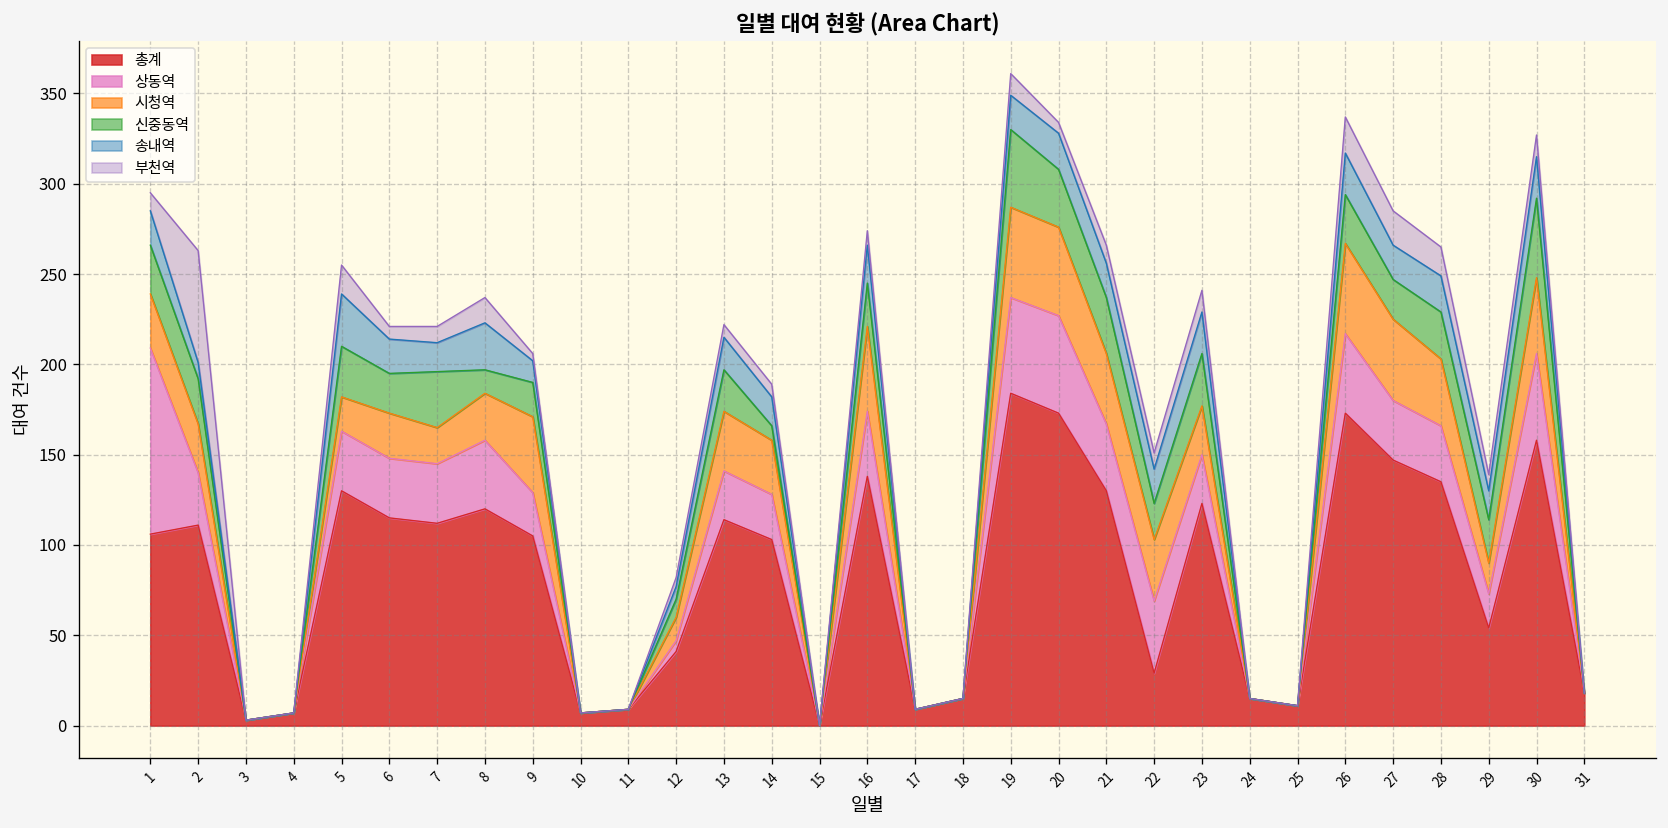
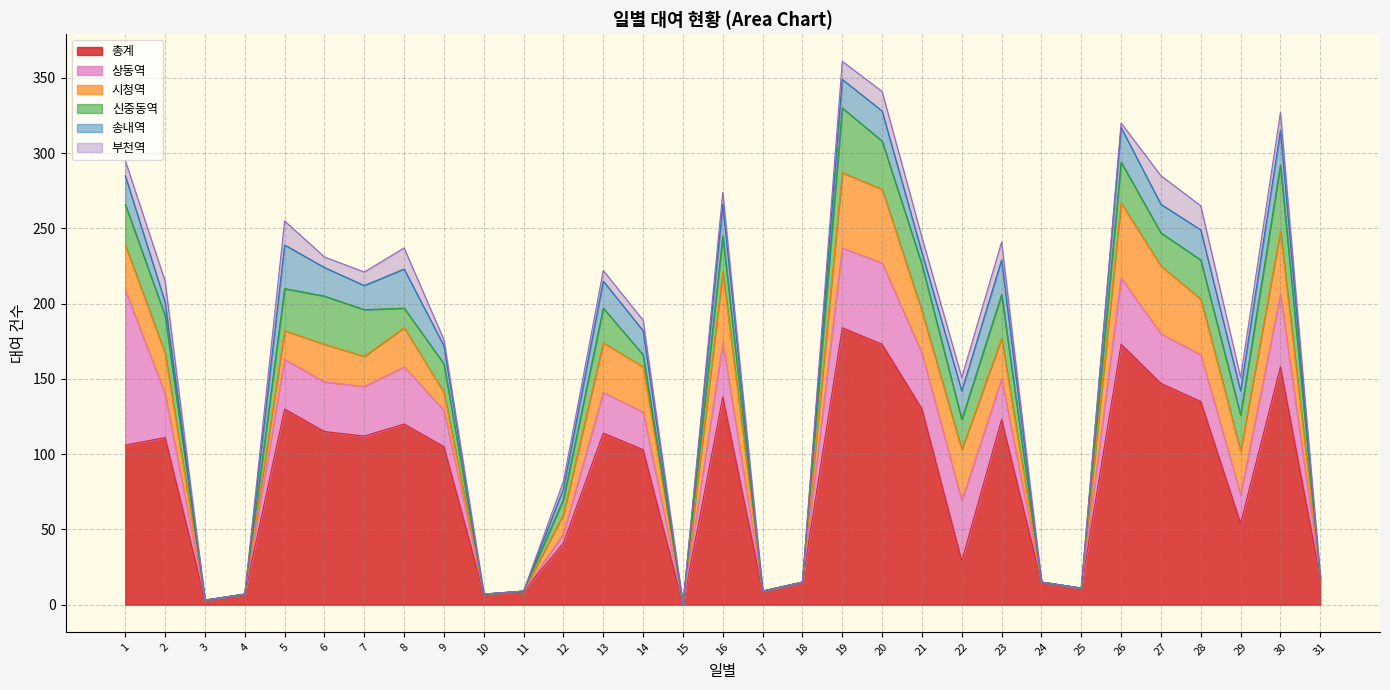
  {
    "총계": {
      "1": 106,
      "2": 111,
      "5": 130,
      "6": 115,
      "7": 112,
      "8": 120,
      "9": 105,
      "12": 41,
      "13": 114,
      "14": 103,
      "16": 138,
      "19": 184,
      "20": 173,
      "21": 130,
      "22": 29,
      "23": 123,
      "26": 173,
      "27": 147,
      "28": 135,
      "29": 54,
      "30": 158
    },
    "상동역": {
      "1": 103,
      "2": 29,
      "5": 33,
      "6": 33,
      "7": 33,
      "8": 38,
      "9": 24,
      "12": 6,
      "13": 27,
      "14": 25,
      "16": 36,
      "19": 53,
      "20": 54,
      "21": 37,
      "22": 40,
      "23": 27,
      "26": 44,
      "27": 33,
      "28": 31,
      "29": 19,
      "30": 48
    },
    "시청역": {
      "1": 30,
      "2": 27,
      "5": 19,
      "6": 25,
      "7": 20,
      "8": 26,
-     "9": 42,
+     "9": 12,
      "12": 13,
      "13": 33,
      "14": 30,
      "16": 47,
      "19": 50,
      "20": 49,
-     "21": 39,
+     "21": 28,
      "22": 34,
      "23": 27,
      "26": 50,
      "27": 45,
      "28": 37,
-     "29": 17,
+     "29": 29,
      "30": 42
    },
    "신중동역": {
      "1": 27,
      "2": 25,
      "5": 28,
-     "6": 22,
+     "6": 32,
      "7": 31,
      "8": 13,
      "9": 19,
      "12": 10,
      "13": 23,
      "14": 8,
      "16": 24,
      "19": 43,
      "20": 32,
      "21": 31,
      "22": 20,
      "23": 29,
      "26": 27,
      "27": 22,
      "28": 26,
      "29": 24,
      "30": 44
    },
    "송내역": {
      "1": 19,
      "2": 9,
      "5": 29,
      "6": 19,
      "7": 16,
      "8": 26,
      "9": 12,
      "12": 7,
      "13": 18,
      "14": 16,
      "16": 21,
      "19": 19,
      "20": 20,
-     "21": 19,
+     "21": 8,
      "22": 19,
      "23": 23,
      "26": 23,
      "27": 19,
      "28": 20,
      "29": 16,
      "30": 23
    },
    "부천역": {
      "1": 10,
-     "2": 62,
+     "2": 14,
      "5": 16,
      "6": 7,
      "7": 9,
      "8": 14,
      "9": 4,
      "12": 5,
      "13": 7,
      "14": 7,
      "16": 8,
      "19": 12,
-     "20": 6,
+     "20": 13,
      "21": 10,
      "22": 9,
      "23": 12,
-     "26": 20,
+     "26": 3,
      "27": 19,
      "28": 16,
      "29": 9,
      "30": 12
    }
  }
